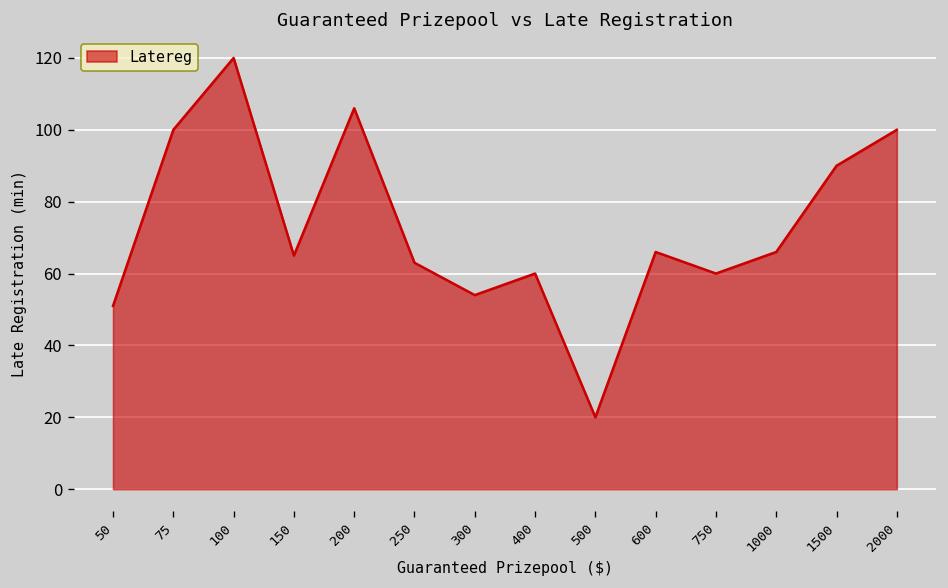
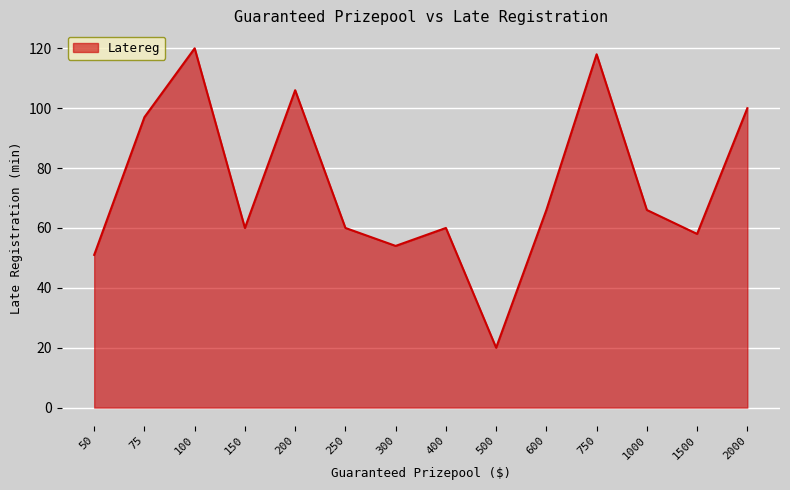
  {
    "50": 51,
-   "75": 100,
+   "75": 97,
    "100": 120,
-   "150": 65,
+   "150": 60,
    "200": 106,
-   "250": 63,
+   "250": 60,
    "300": 54,
    "400": 60,
    "500": 20,
    "600": 66,
-   "750": 60,
+   "750": 118,
    "1000": 66,
-   "1500": 90,
+   "1500": 58,
    "2000": 100
  }
